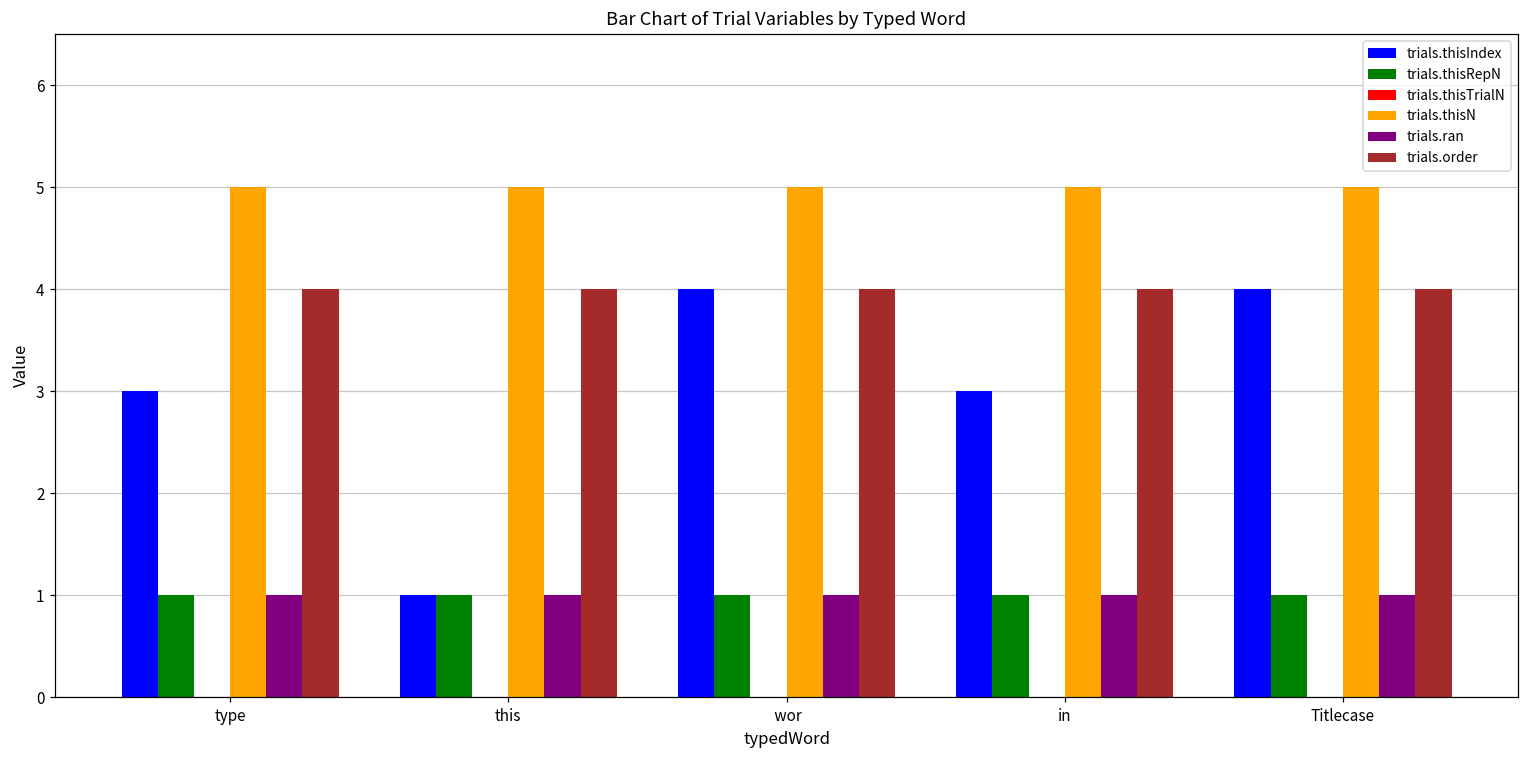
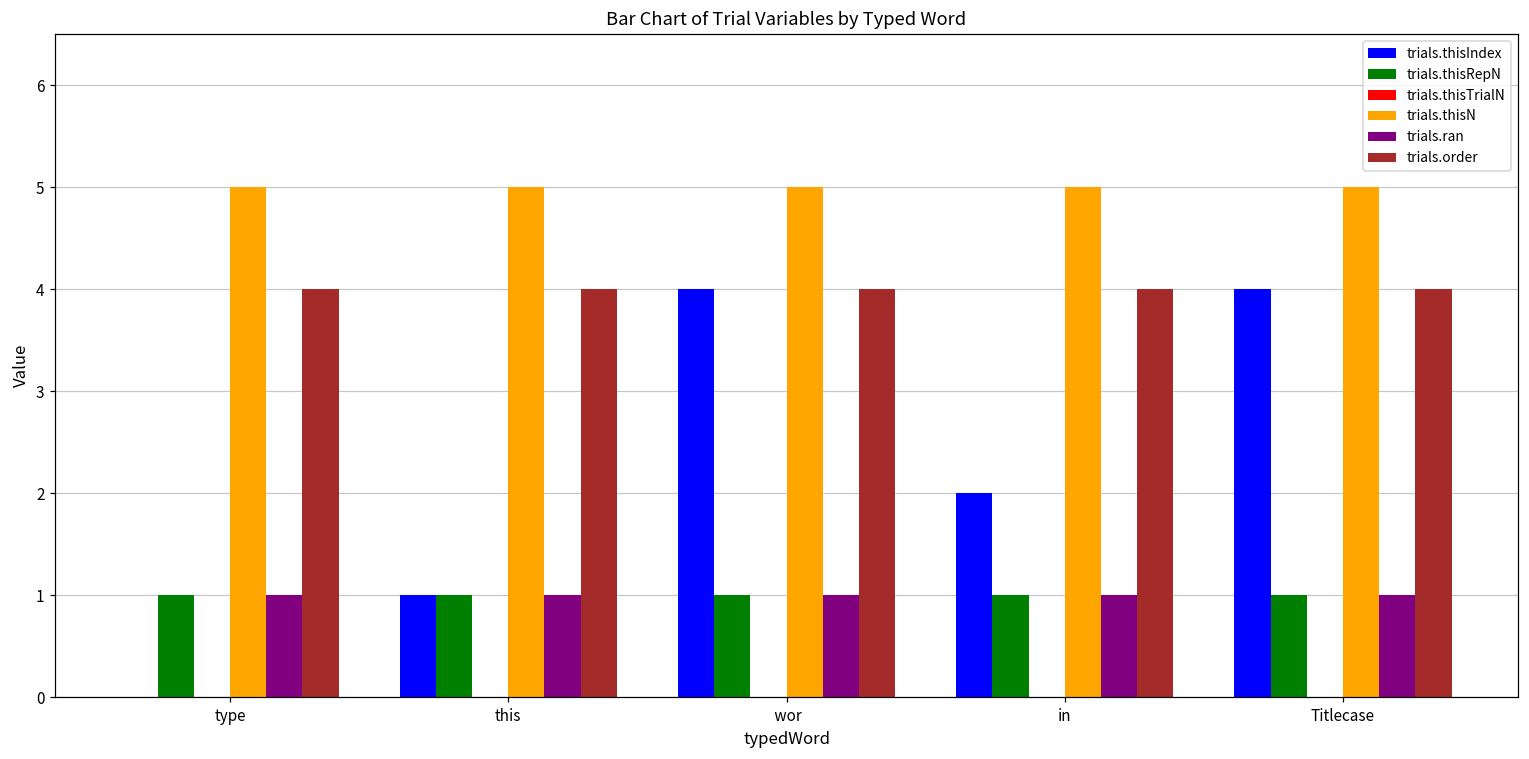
  {
    "trials.thisIndex": {
-     "type": 3,
+     "type": 0,
      "this": 1,
      "wor": 4,
-     "in": 3,
+     "in": 2,
      "Titlecase": 4
    },
    "trials.thisRepN": {
      "type": 1,
      "this": 1,
      "wor": 1,
      "in": 1,
      "Titlecase": 1
    },
    "trials.thisTrialN": {
      "type": 0,
      "this": 0,
      "wor": 0,
      "in": 0,
      "Titlecase": 0
    },
    "trials.thisN": {
      "type": 5,
      "this": 5,
      "wor": 5,
      "in": 5,
      "Titlecase": 5
    },
    "trials.ran": {
      "type": 1,
      "this": 1,
      "wor": 1,
      "in": 1,
      "Titlecase": 1
    },
    "trials.order": {
      "type": 4,
      "this": 4,
      "wor": 4,
      "in": 4,
      "Titlecase": 4
    }
  }
